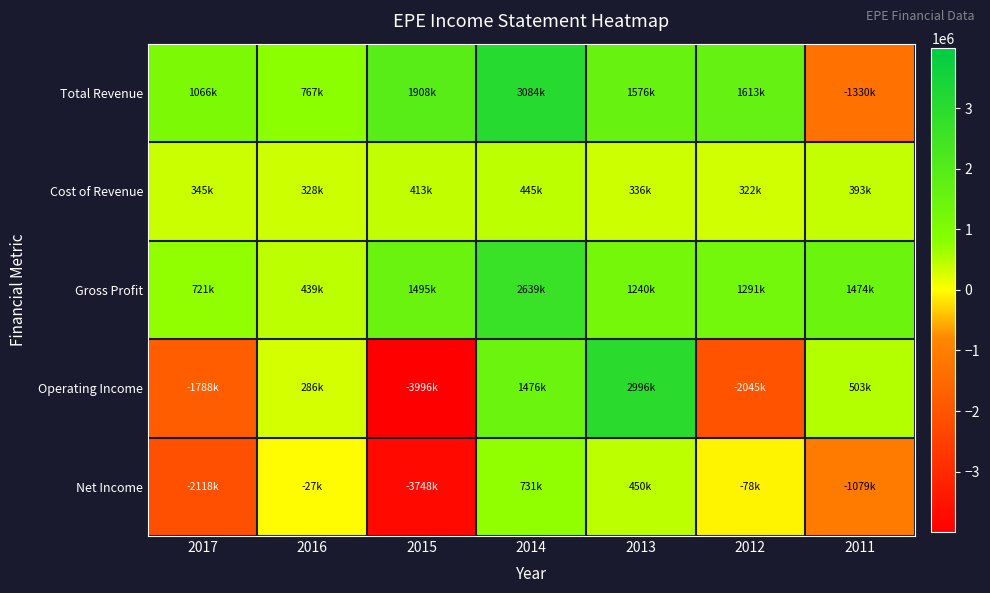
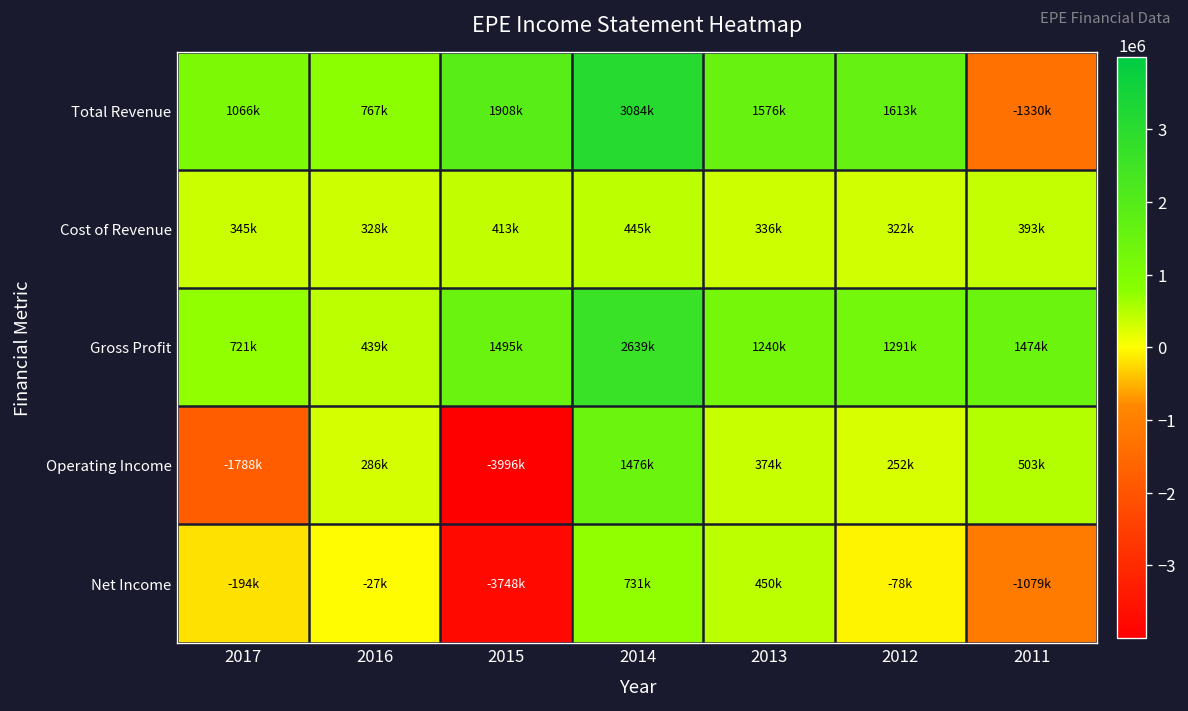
  {
    "Total Revenue": {
      "2017": "1066k",
      "2016": "767k",
      "2015": "1908k",
      "2014": "3084k",
      "2013": "1576k",
      "2012": "1613k",
      "2011": "-1330k"
    },
    "Cost of Revenue": {
      "2017": "345k",
      "2016": "328k",
      "2015": "413k",
      "2014": "445k",
      "2013": "336k",
      "2012": "322k",
      "2011": "393k"
    },
    "Gross Profit": {
      "2017": "721k",
      "2016": "439k",
      "2015": "1495k",
      "2014": "2639k",
      "2013": "1240k",
      "2012": "1291k",
      "2011": "1474k"
    },
    "Operating Income": {
      "2017": "-1788k",
      "2016": "286k",
      "2015": "-3996k",
      "2014": "1476k",
-     "2013": "2996k",
-     "2012": "-2045k",
+     "2013": "374k",
+     "2012": "252k",
      "2011": "503k"
    },
    "Net Income": {
-     "2017": "-2118k",
+     "2017": "-194k",
      "2016": "-27k",
      "2015": "-3748k",
      "2014": "731k",
      "2013": "450k",
      "2012": "-78k",
      "2011": "-1079k"
    }
  }
